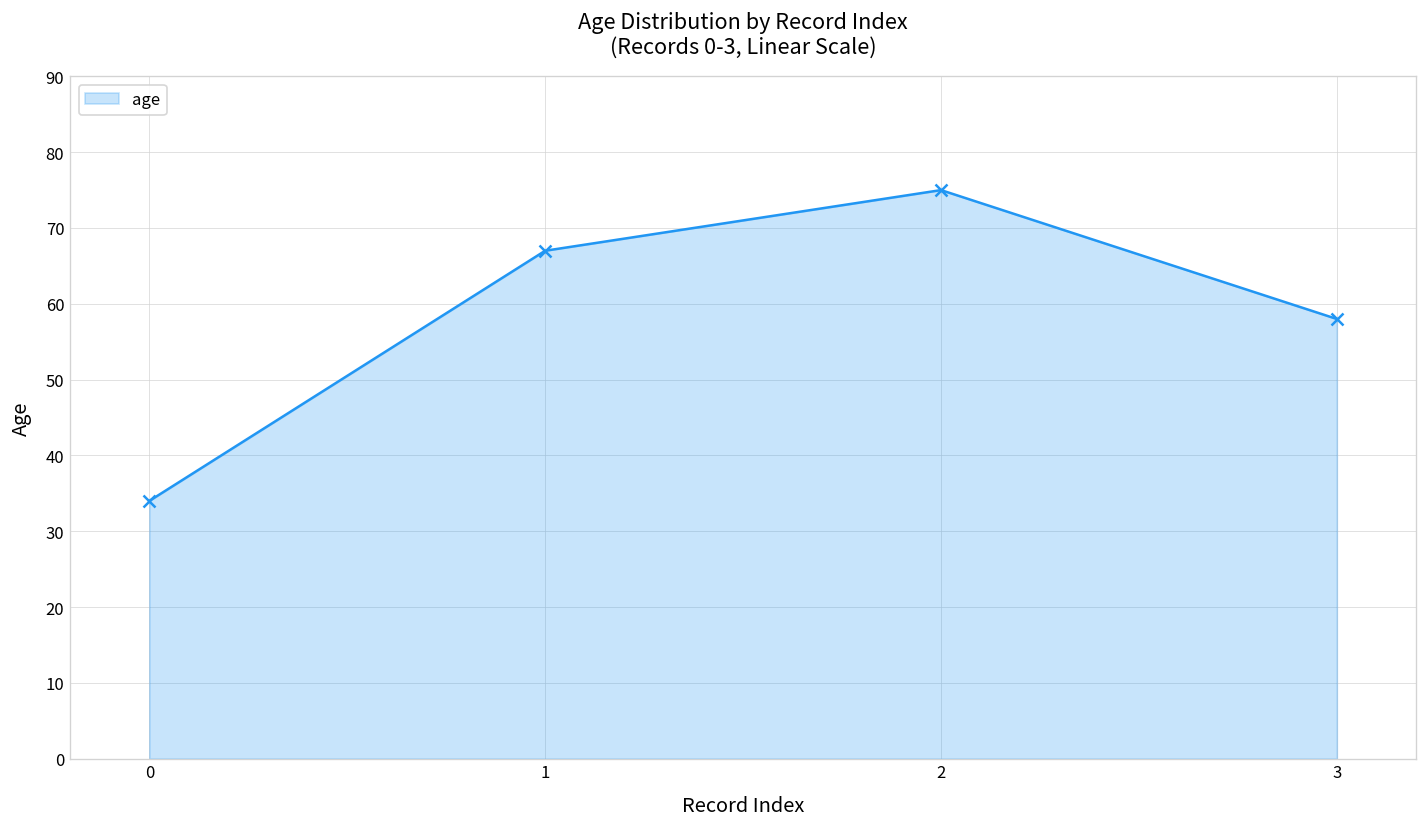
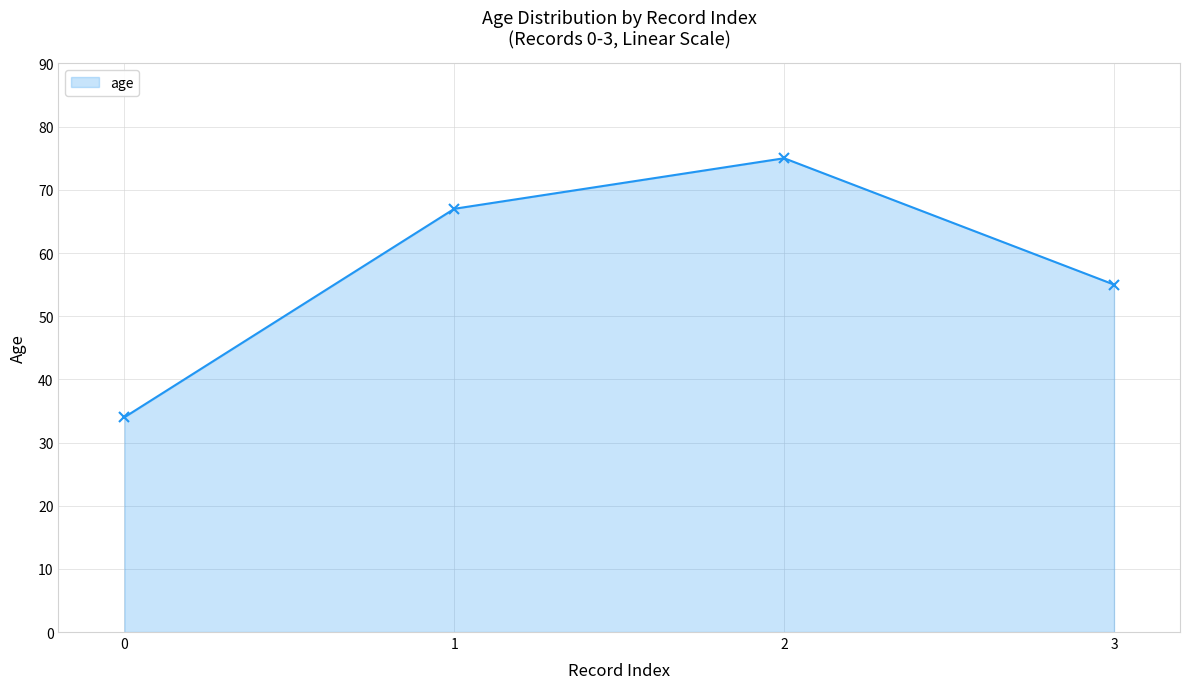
  {
    "0": 34,
    "1": 67,
    "2": 75,
-   "3": 58
+   "3": 55
  }
